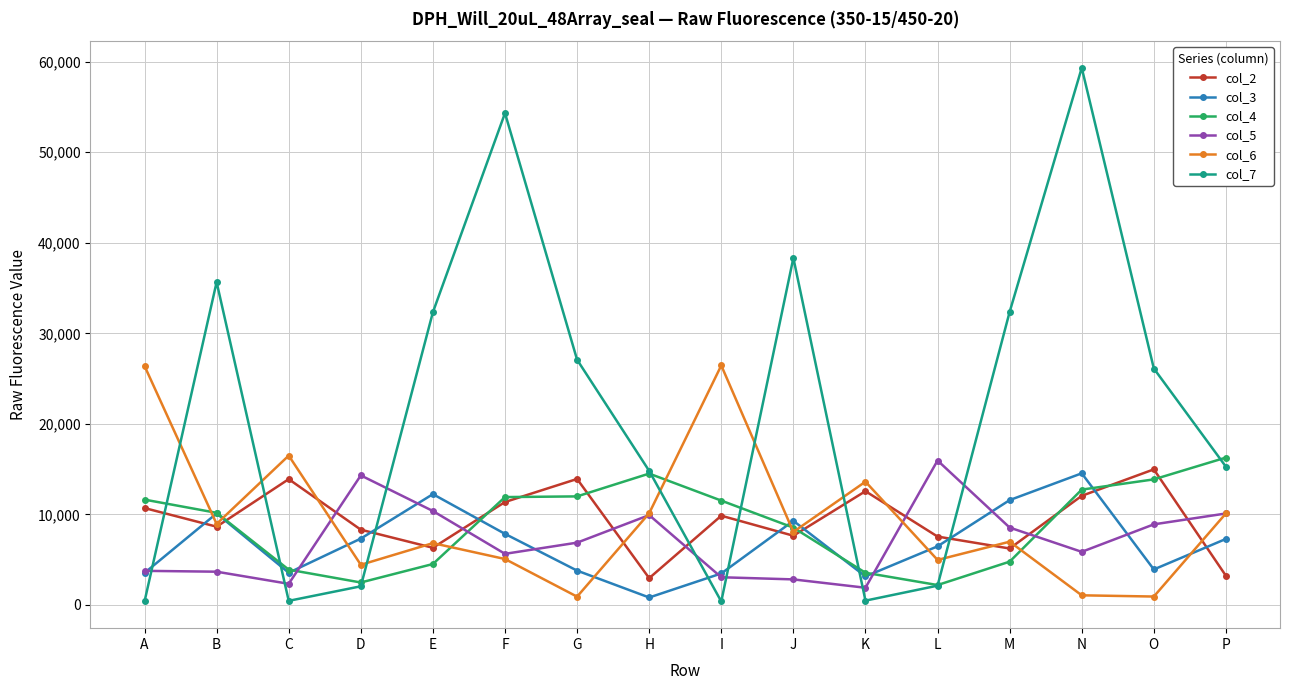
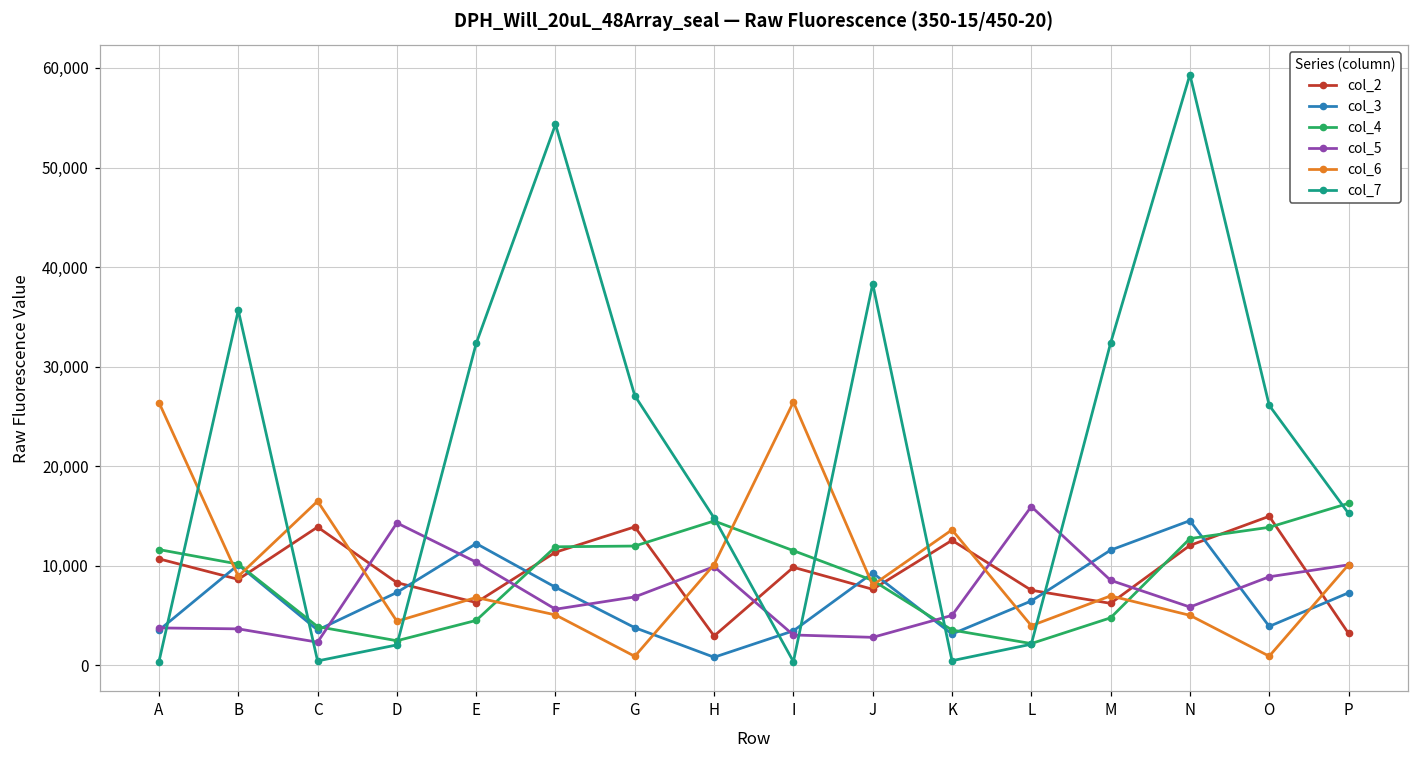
  {
    "col_2": {
      "A": "11,000",
      "B": "9,000",
      "C": "14,000",
      "D": "8,000",
      "E": "6,000",
      "F": "11,000",
      "G": "14,000",
      "H": "3,000",
      "I": "10,000",
      "J": "8,000",
      "K": "13,000",
      "L": "8,000",
      "M": "6,000",
      "N": "12,000",
      "O": "15,000",
      "P": "3,000"
    },
    "col_3": {
      "C": "4,000",
      "D": "7,000",
      "E": "12,000",
      "F": "8,000",
      "G": "4,000",
      "H": "1,000",
      "I": "3,000",
      "J": "9,000",
      "K": "3,000",
      "L": "6,000",
      "M": "12,000",
      "N": "15,000",
      "O": "4,000",
      "P": "7,000"
    },
    "col_5": {
      "B": "4,000",
      "C": "2,000",
      "D": "14,000",
      "E": "10,000",
      "F": "6,000",
      "G": "7,000",
      "I": "3,000",
      "J": "3,000",
-     "K": "2,000",
+     "K": "5,000",
      "L": "16,000",
      "M": "9,000",
      "N": "6,000",
      "O": "9,000"
    },
    "col_6": {
      "A": "26,000",
      "B": "9,000",
      "C": "16,000",
      "D": "4,000",
      "E": "7,000",
      "F": "5,000",
      "G": "1,000",
      "I": "26,000",
      "J": "8,000",
      "K": "14,000",
-     "L": "5,000",
+     "L": "4,000",
      "M": "7,000",
-     "N": "1,000",
+     "N": "5,000",
      "O": "1,000"
    }
  }
